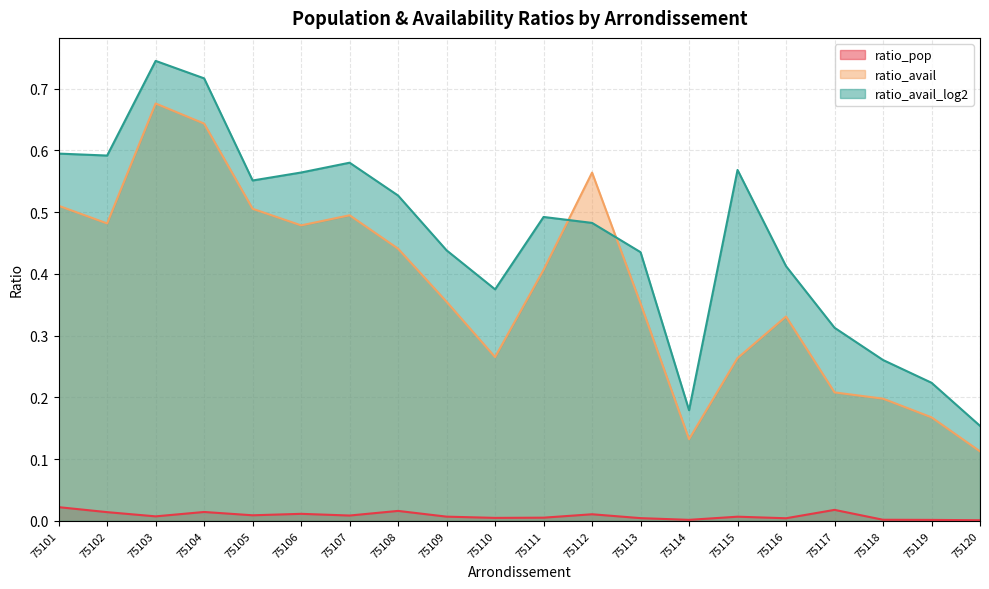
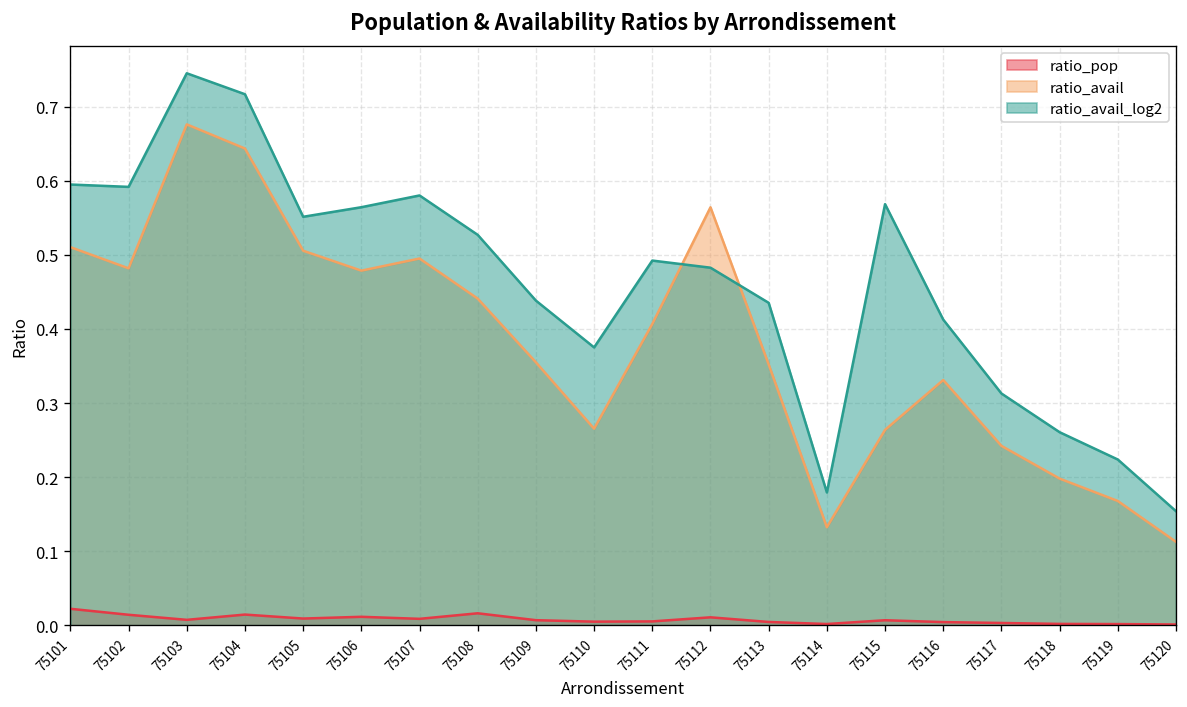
  {
    "ratio_pop": {
      "75101": 0.02,
      "75102": 0.01,
      "75103": 0.01,
      "75104": 0.01,
      "75105": 0.01,
      "75106": 0.01,
      "75107": 0.01,
      "75108": 0.02,
      "75109": 0.01,
      "75110": 0.00,
      "75111": 0.01,
      "75112": 0.01,
      "75113": 0.00,
      "75114": 0.00,
      "75115": 0.01,
      "75116": 0.00,
-     "75117": 0.02,
+     "75117": 0.00,
      "75118": 0.00,
      "75119": 0.00,
      "75120": 0.00
    },
    "ratio_avail": {
      "75101": 0.51,
      "75102": 0.48,
      "75103": 0.68,
      "75104": 0.64,
      "75105": 0.51,
      "75106": 0.48,
      "75107": 0.50,
      "75108": 0.44,
      "75109": 0.35,
      "75110": 0.27,
      "75111": 0.41,
      "75112": 0.56,
      "75113": 0.35,
      "75114": 0.13,
      "75115": 0.26,
      "75116": 0.33,
-     "75117": 0.21,
+     "75117": 0.24,
      "75118": 0.20,
      "75119": 0.17,
      "75120": 0.11
    },
    "ratio_avail_log2": {
      "75101": 0.59,
      "75102": 0.59,
      "75103": 0.75,
      "75104": 0.72,
      "75105": 0.55,
      "75106": 0.56,
      "75107": 0.58,
      "75108": 0.53,
      "75109": 0.44,
      "75110": 0.38,
      "75111": 0.49,
      "75112": 0.48,
      "75113": 0.44,
      "75114": 0.18,
      "75115": 0.57,
      "75116": 0.41,
      "75117": 0.31,
      "75118": 0.26,
      "75119": 0.22,
      "75120": 0.15
    }
  }
